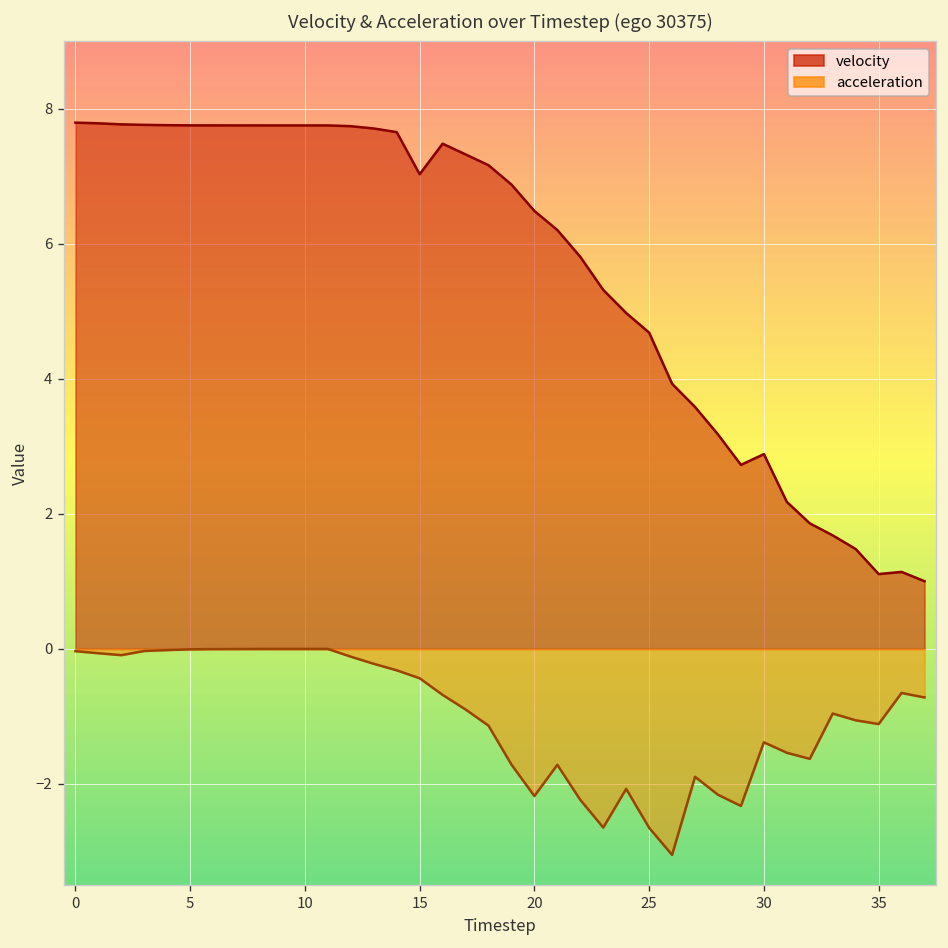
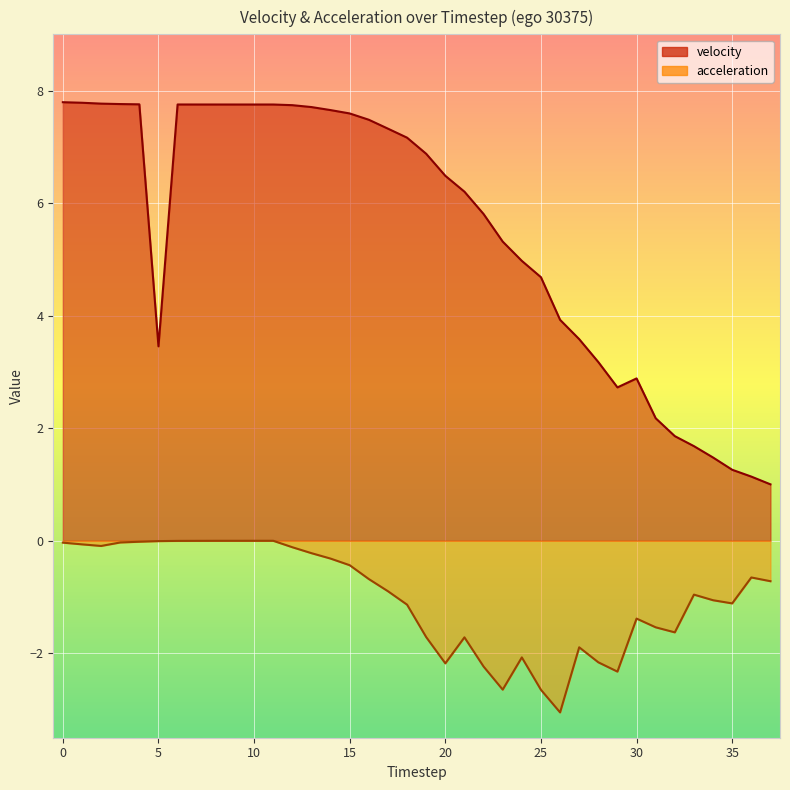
  {
    "velocity": {
      "0": 7.8,
-     "5": 7.8,
+     "5": 3.5,
      "10": 7.8,
-     "15": 7.0,
+     "15": 7.6,
      "20": 6.5,
      "25": 4.7,
      "30": 2.9,
-     "35": 1.1
+     "35": 1.3
    }
  }
